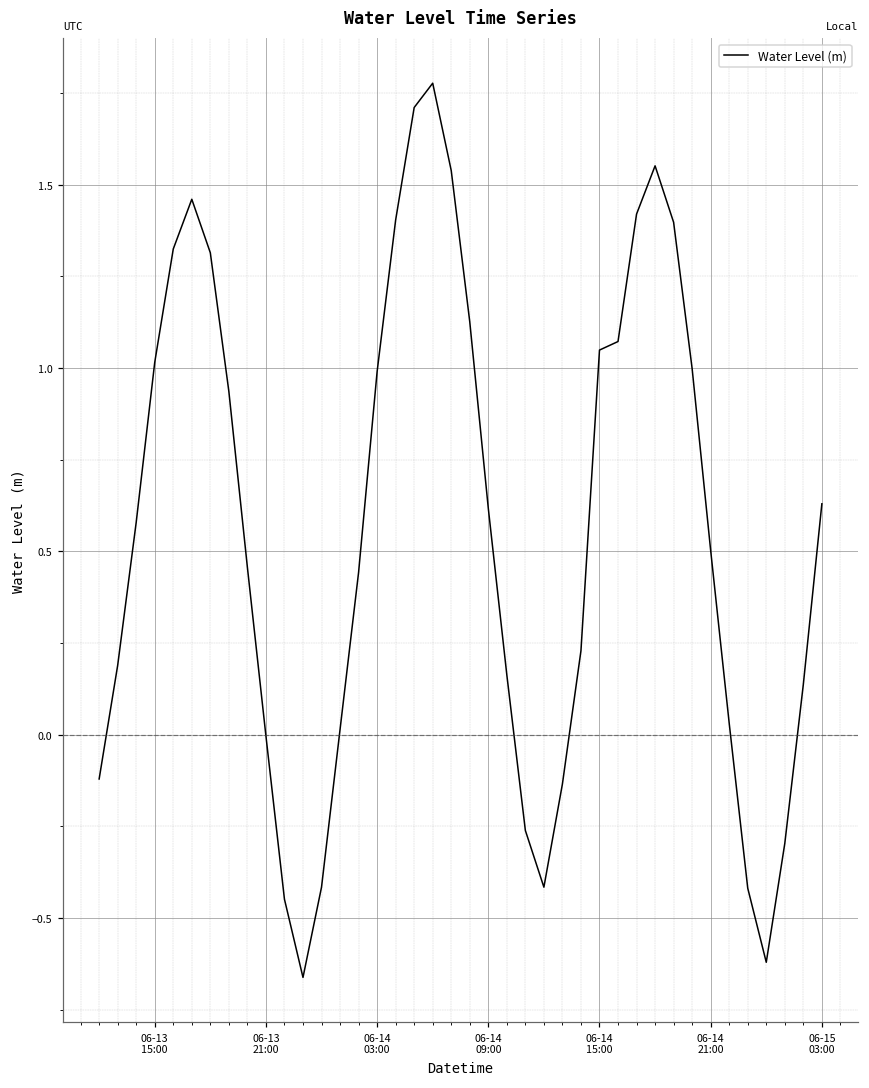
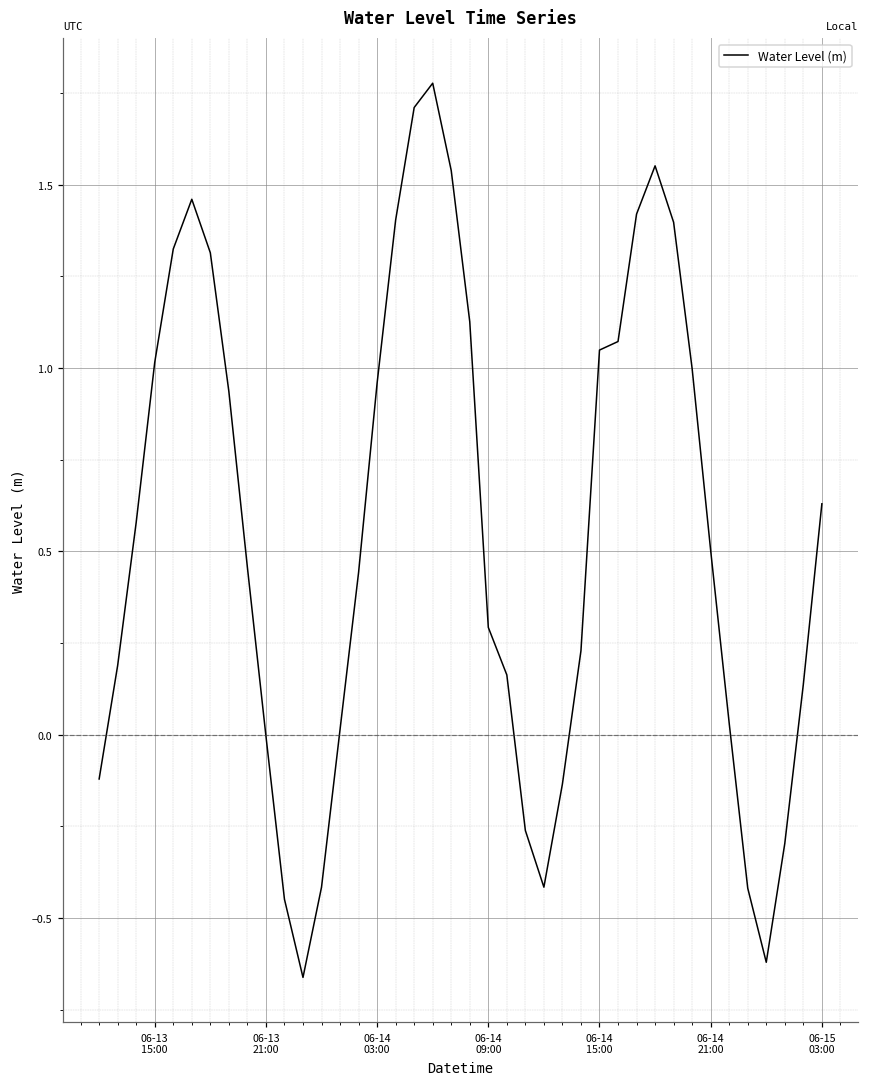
  {
    "06-13 15:00": 1.02,
    "06-13 21:00": 0.00,
-   "06-14 03:00": 0.99,
-   "06-14 09:00": 0.62,
+   "06-14 03:00": 0.96,
+   "06-14 09:00": 0.29,
    "06-14 15:00": 1.05,
    "06-14 21:00": 0.50,
    "06-15 03:00": 0.63
  }
